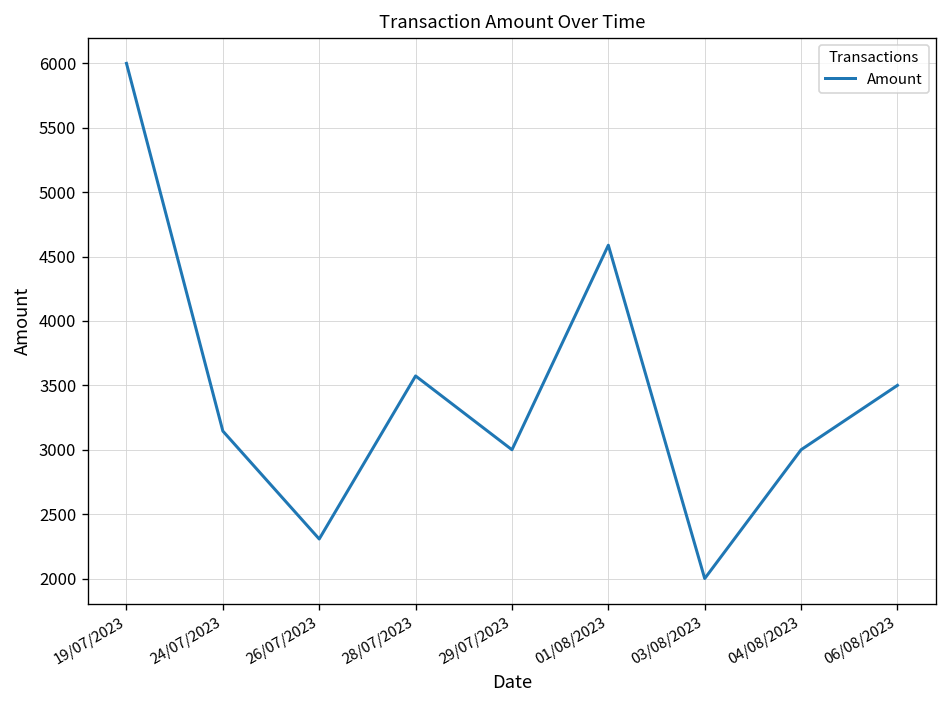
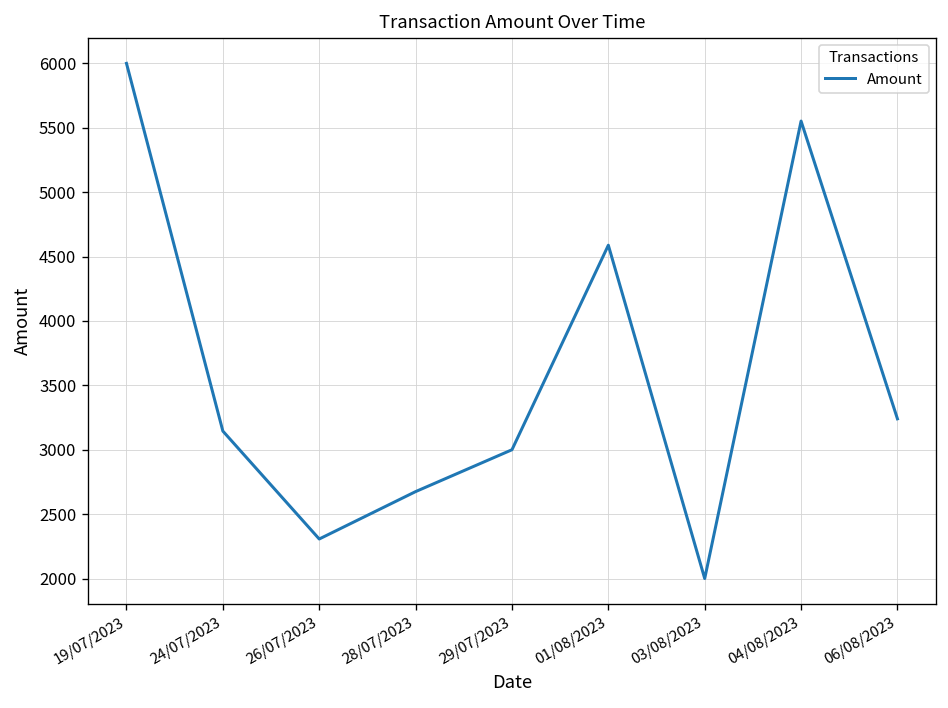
  {
    "19/07/2023": 6000,
    "24/07/2023": 3150,
    "26/07/2023": 2310,
-   "28/07/2023": 3570,
+   "28/07/2023": 2680,
    "29/07/2023": 3000,
    "01/08/2023": 4590,
    "03/08/2023": 2000,
-   "04/08/2023": 3000,
-   "06/08/2023": 3500
+   "04/08/2023": 5550,
+   "06/08/2023": 3240
  }
